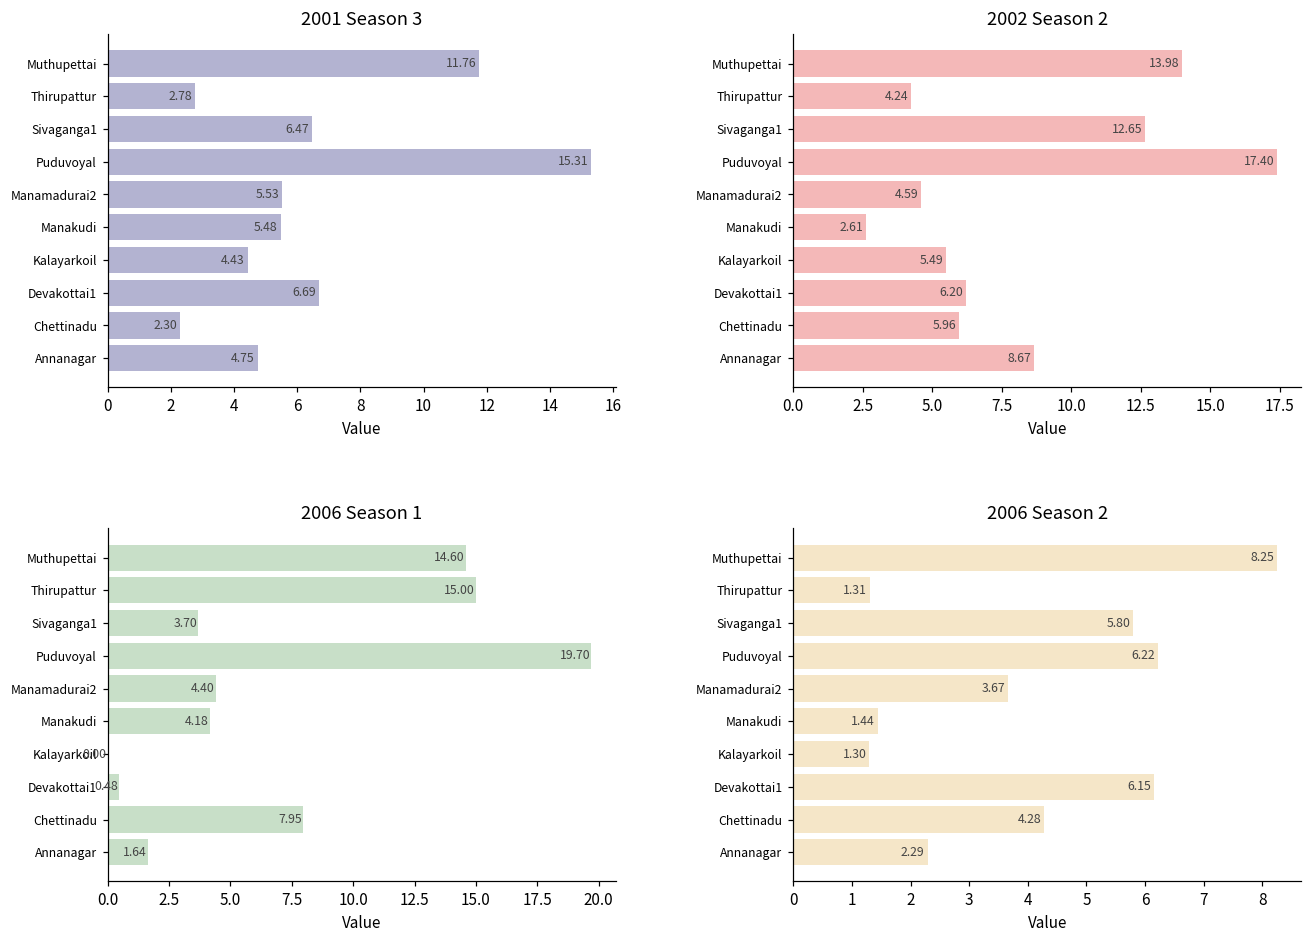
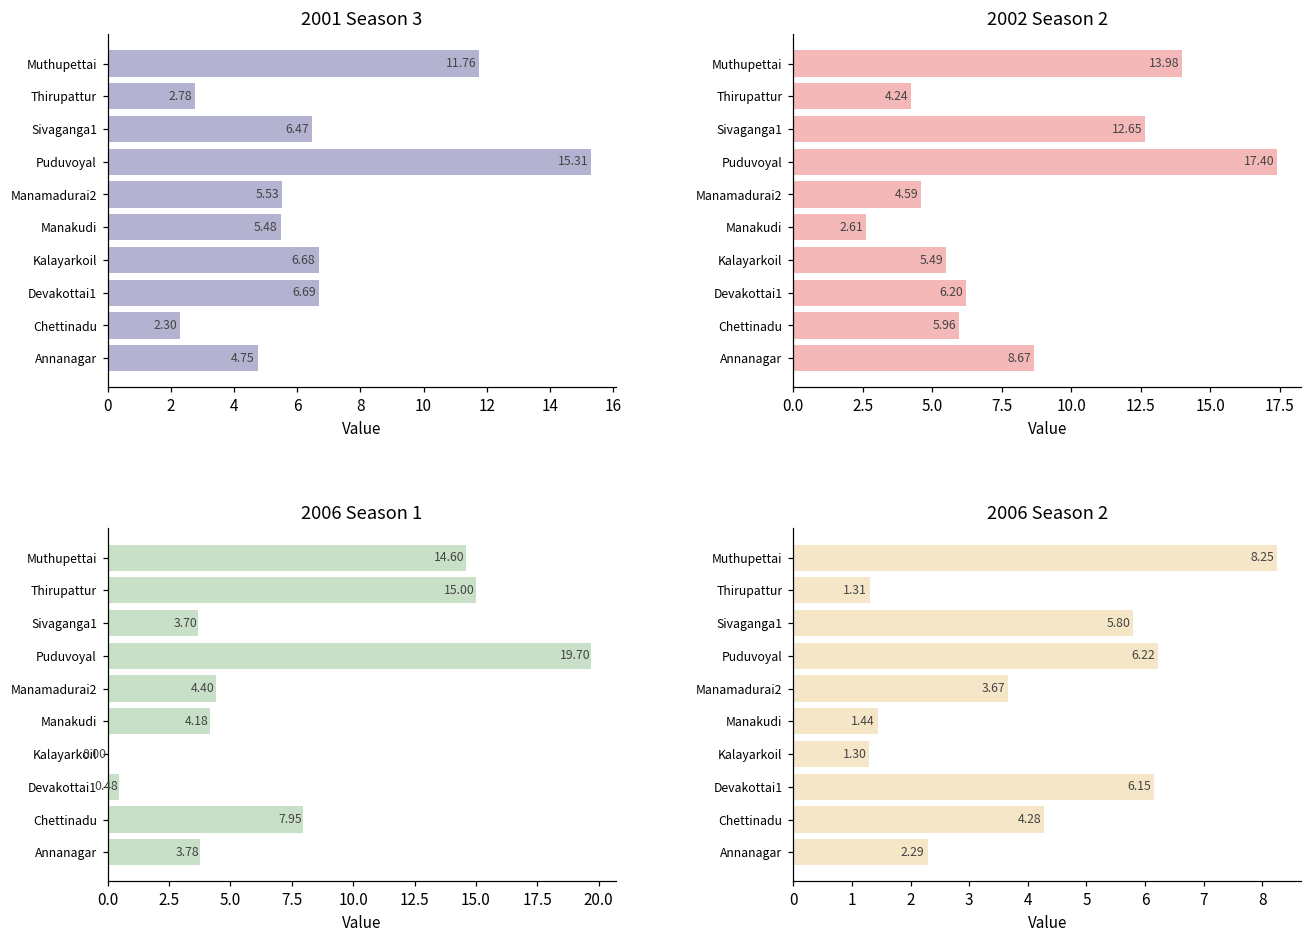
  {
    "2001 Season 3": {
      "Muthupettai": 11.76,
      "Thirupattur": 2.78,
      "Sivaganga1": 6.47,
      "Puduvoyal": 15.31,
      "Manamadurai2": 5.53,
      "Manakudi": 5.48,
-     "Kalayarkoil": 4.43,
+     "Kalayarkoil": 6.68,
      "Devakottai1": 6.69,
      "Chettinadu": 2.30,
      "Annanagar": 4.75
    },
    "2002 Season 2": {
      "Muthupettai": 13.98,
      "Thirupattur": 4.24,
      "Sivaganga1": 12.65,
      "Puduvoyal": 17.40,
      "Manamadurai2": 4.59,
      "Manakudi": 2.61,
      "Kalayarkoil": 5.49,
      "Devakottai1": 6.20,
      "Chettinadu": 5.96,
      "Annanagar": 8.67
    },
    "2006 Season 1": {
      "Muthupettai": 14.60,
      "Thirupattur": 15.00,
      "Sivaganga1": 3.70,
      "Puduvoyal": 19.70,
      "Manamadurai2": 4.40,
      "Manakudi": 4.18,
      "Kalayarkoil": 0.00,
      "Devakottai1": 0.48,
      "Chettinadu": 7.95,
-     "Annanagar": 1.64
+     "Annanagar": 3.78
    },
    "2006 Season 2": {
      "Muthupettai": 8.25,
      "Thirupattur": 1.31,
      "Sivaganga1": 5.80,
      "Puduvoyal": 6.22,
      "Manamadurai2": 3.67,
      "Manakudi": 1.44,
      "Kalayarkoil": 1.30,
      "Devakottai1": 6.15,
      "Chettinadu": 4.28,
      "Annanagar": 2.29
    }
  }
